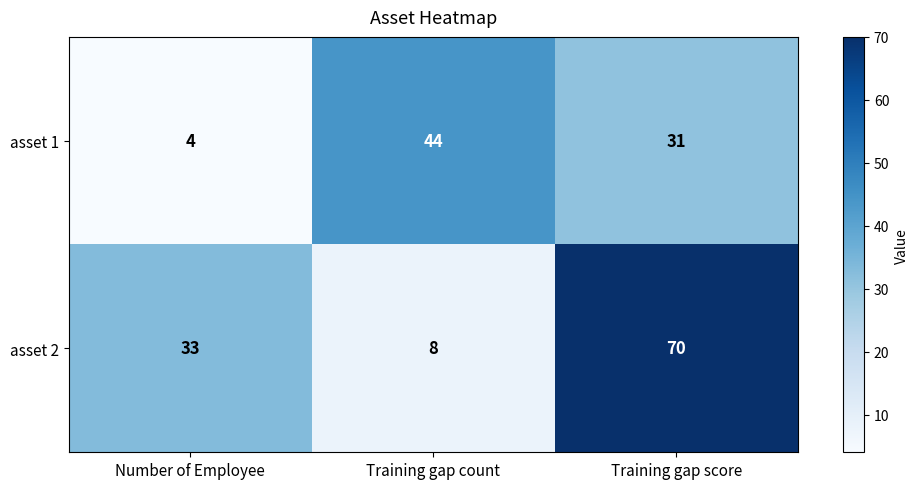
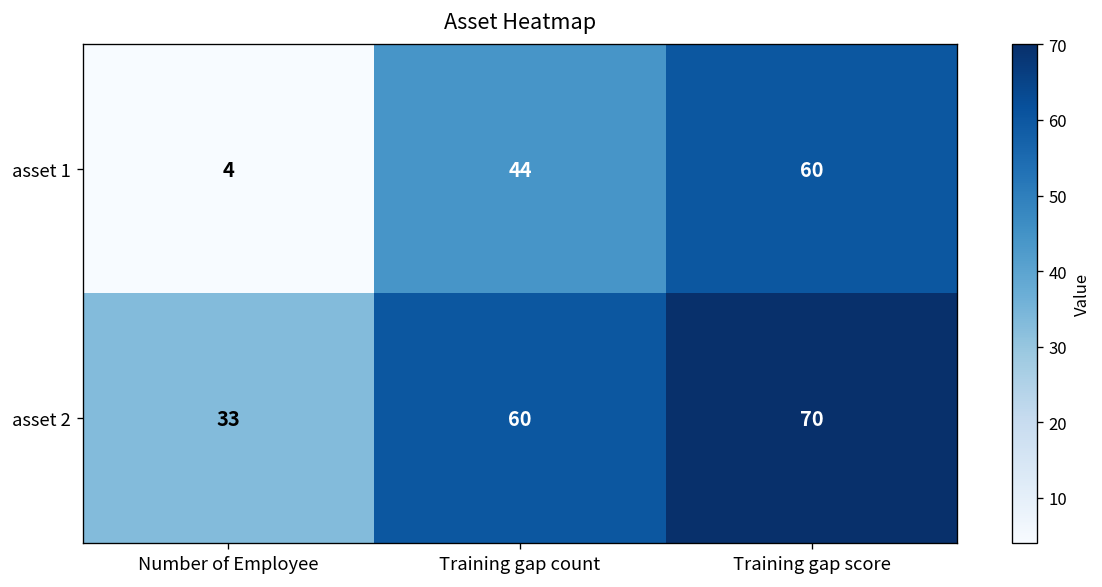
  {
    "asset 1": {
      "Number of Employee": 4,
      "Training gap count": 44,
-     "Training gap score": 31
+     "Training gap score": 60
    },
    "asset 2": {
      "Number of Employee": 33,
-     "Training gap count": 8,
+     "Training gap count": 60,
      "Training gap score": 70
    }
  }
